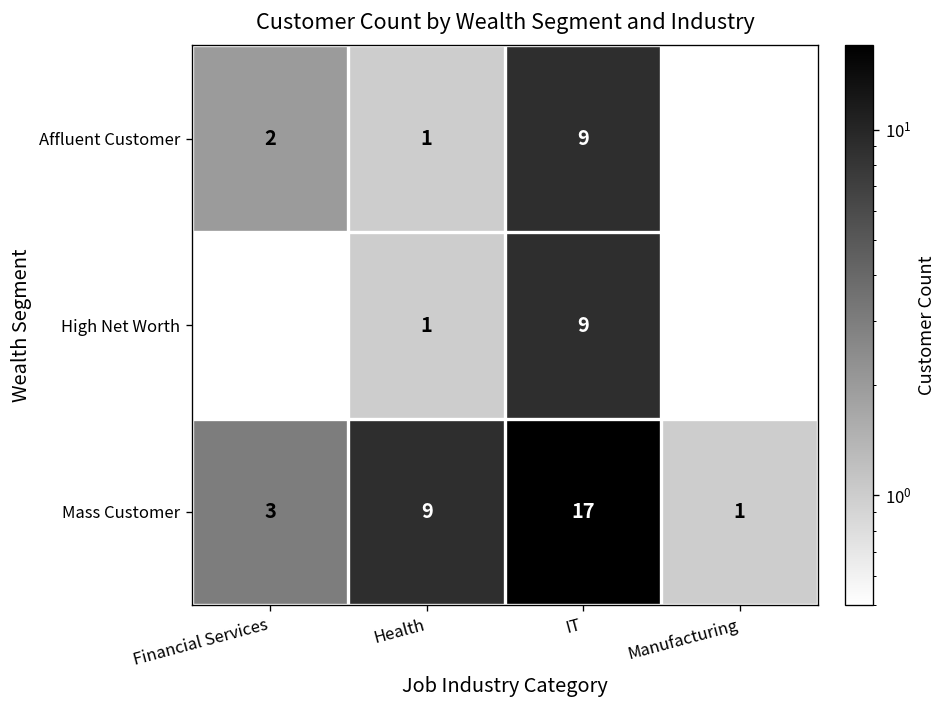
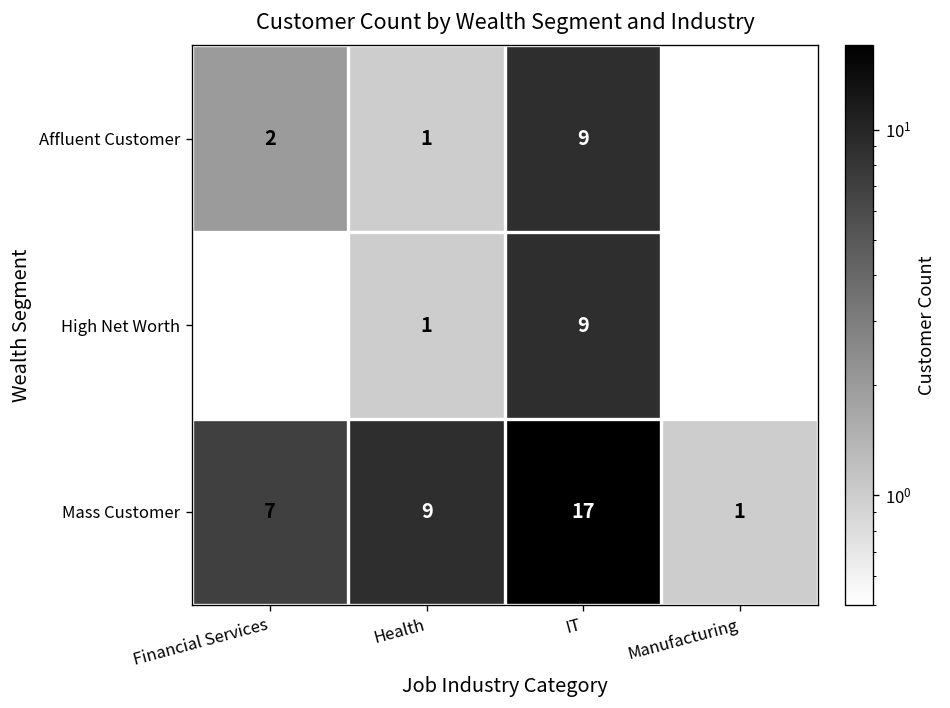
  {
    "Affluent Customer": {
      "Financial Services": 2,
      "Health": 1,
      "IT": 9
    },
    "High Net Worth": {
      "Health": 1,
      "IT": 9
    },
    "Mass Customer": {
-     "Financial Services": 3,
+     "Financial Services": 7,
      "Health": 9,
      "IT": 17,
      "Manufacturing": 1
    }
  }
